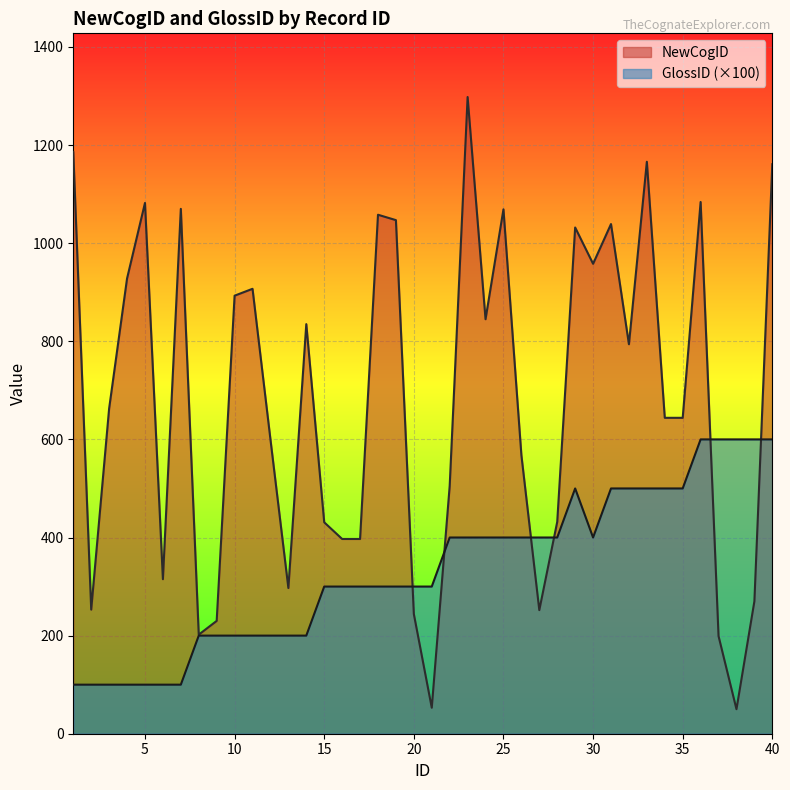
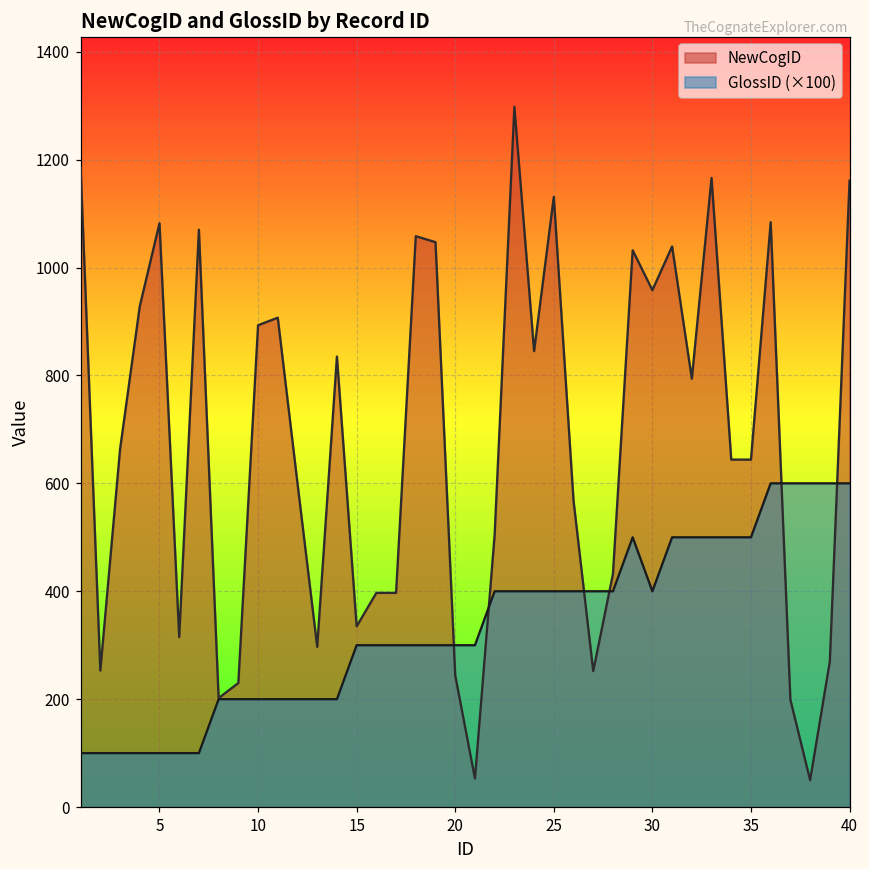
  {
    "NewCogID": {
      "5": 1080,
      "10": 890,
-     "15": 430,
+     "15": 340,
      "20": 240,
-     "25": 1070,
+     "25": 1130,
      "30": 960,
      "35": 640,
      "40": 1160
    },
    "GlossID (×100)": {
      "5": 100,
      "10": 200,
      "15": 300,
      "20": 300,
      "25": 400,
      "30": 400,
      "35": 500,
      "40": 600
    }
  }
